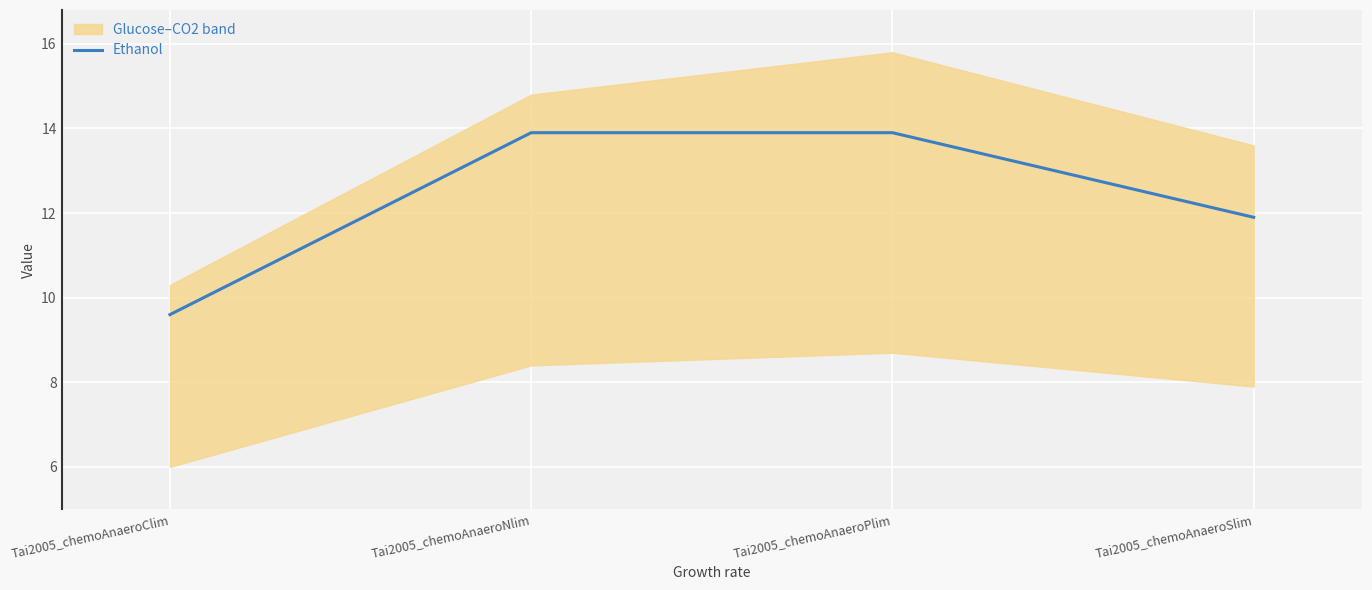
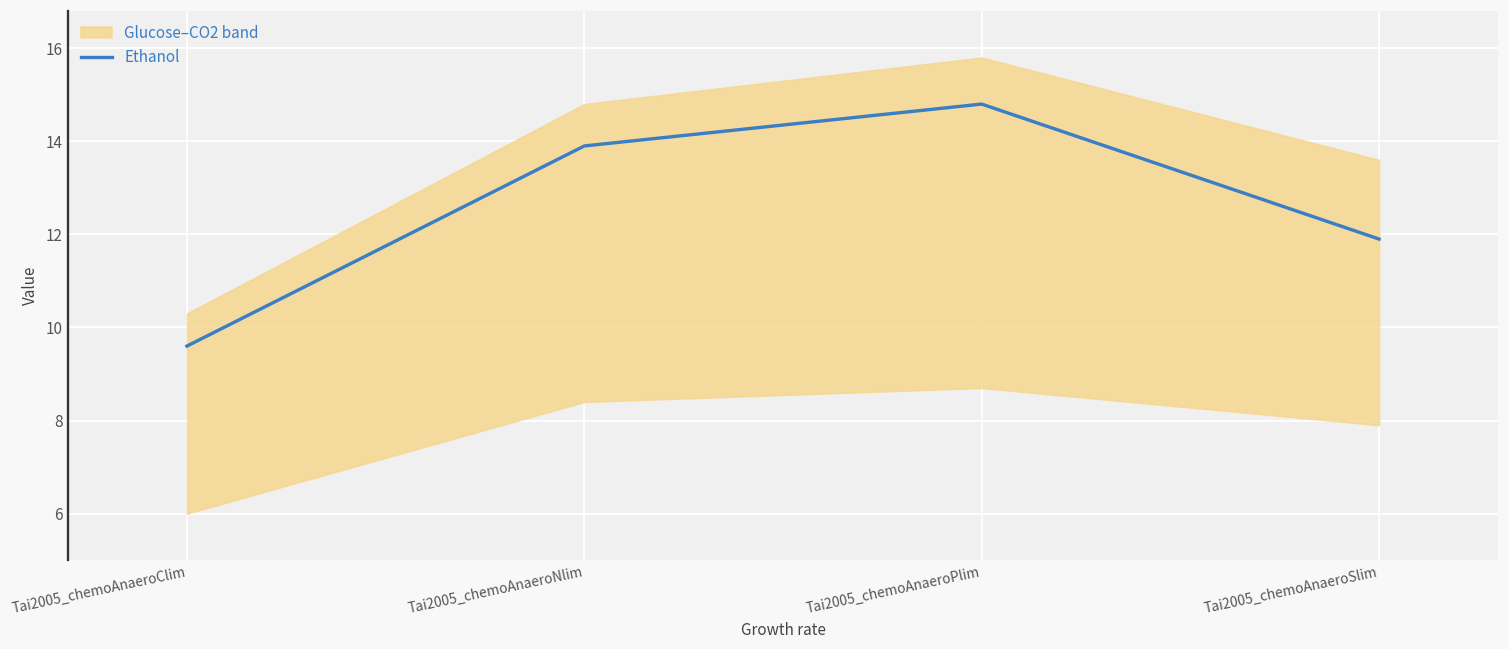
  {
    "Ethanol": {
      "Tai2005_chemoAnaeroClim": 9.6,
      "Tai2005_chemoAnaeroNlim": 13.9,
-     "Tai2005_chemoAnaeroPlim": 13.9,
+     "Tai2005_chemoAnaeroPlim": 14.8,
      "Tai2005_chemoAnaeroSlim": 11.9
    }
  }
